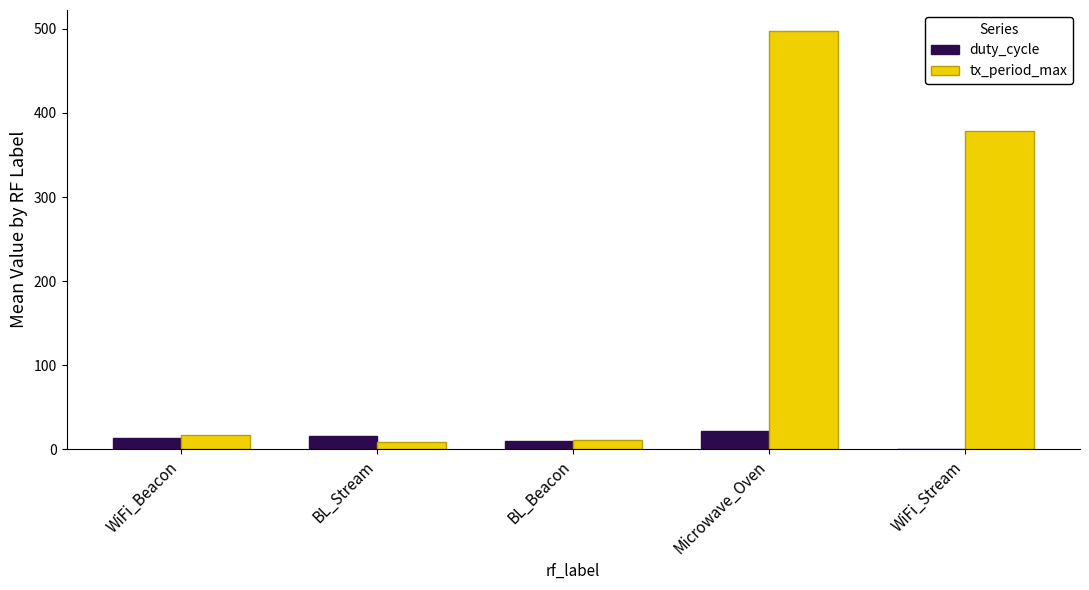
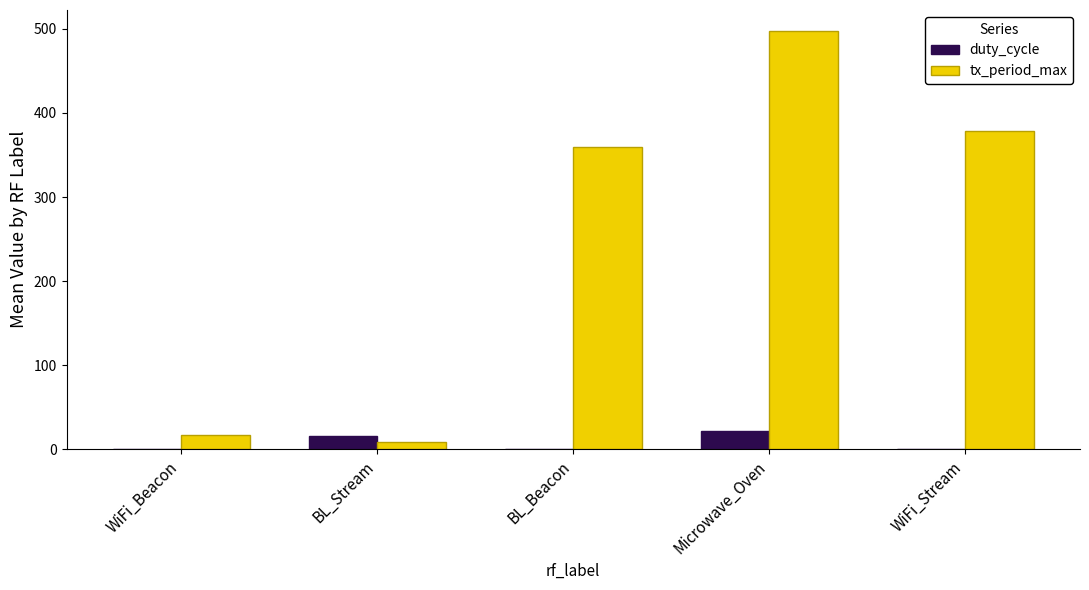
  {
    "duty_cycle": {
-     "WiFi_Beacon": 10,
+     "WiFi_Beacon": 0,
      "BL_Stream": 20,
-     "BL_Beacon": 10,
+     "BL_Beacon": 0,
      "Microwave_Oven": 20
    },
    "tx_period_max": {
      "WiFi_Beacon": 20,
      "BL_Stream": 10,
-     "BL_Beacon": 10,
+     "BL_Beacon": 360,
      "Microwave_Oven": 500,
      "WiFi_Stream": 380
    }
  }
